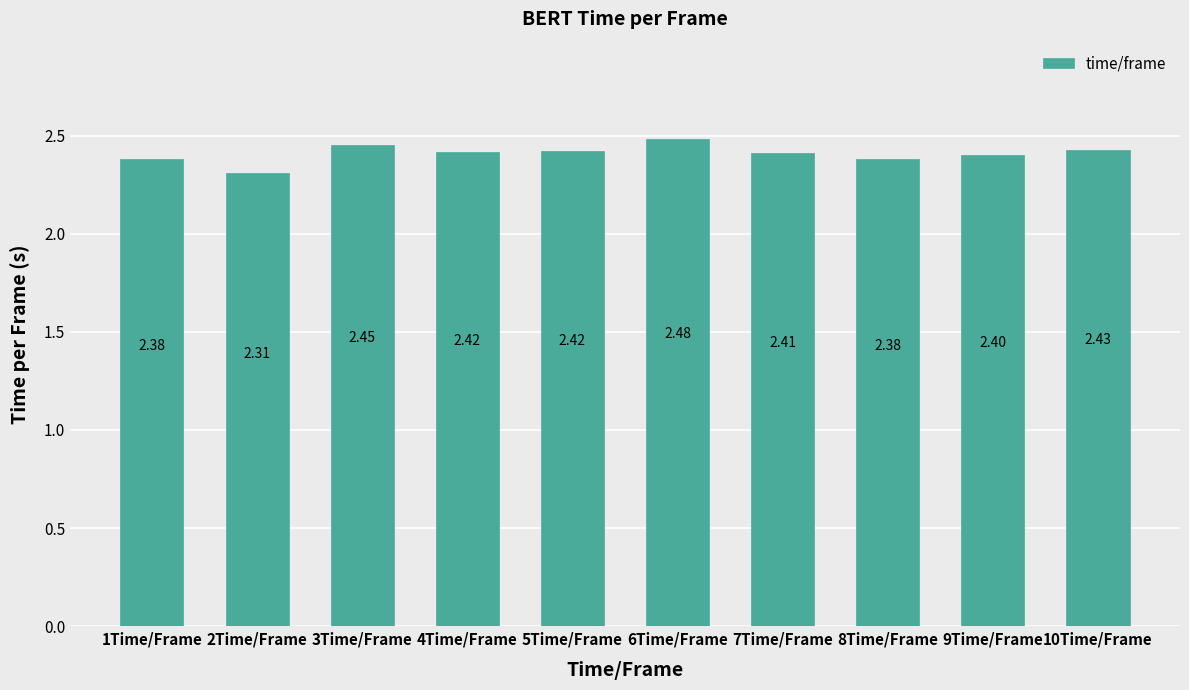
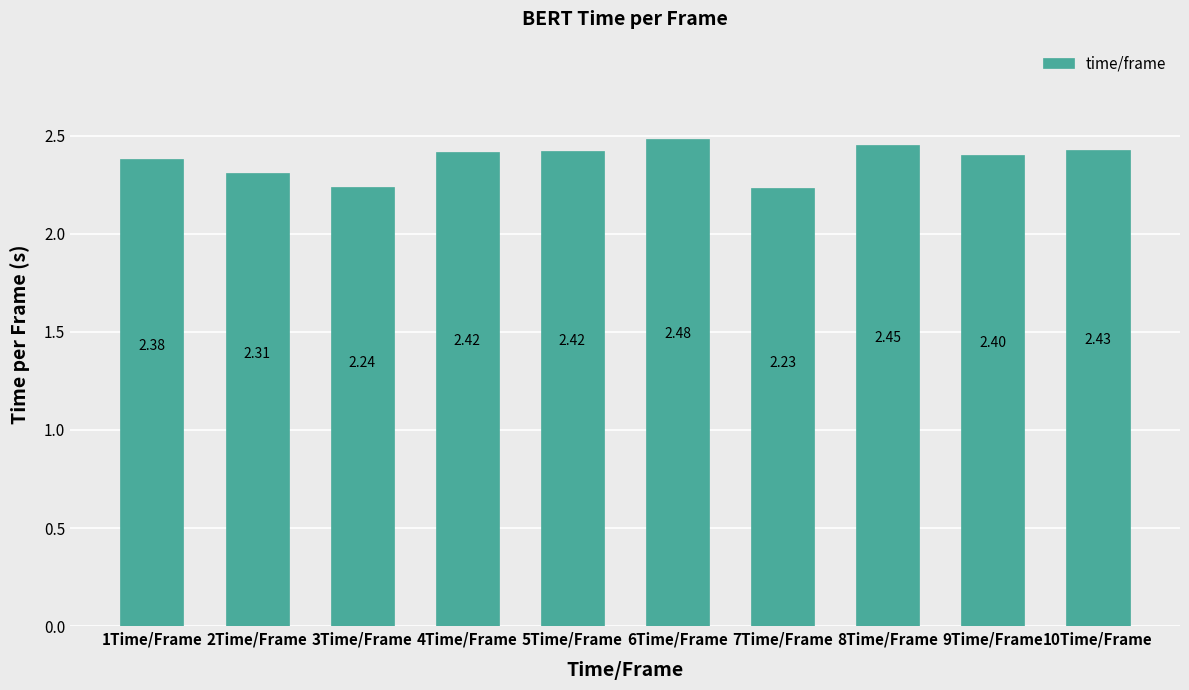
  {
    "1Time/Frame": 2.38,
    "2Time/Frame": 2.31,
-   "3Time/Frame": 2.45,
+   "3Time/Frame": 2.24,
    "4Time/Frame": 2.42,
    "5Time/Frame": 2.42,
    "6Time/Frame": 2.48,
-   "7Time/Frame": 2.41,
-   "8Time/Frame": 2.38,
+   "7Time/Frame": 2.23,
+   "8Time/Frame": 2.45,
    "9Time/Frame": 2.40,
    "10Time/Frame": 2.43
  }
